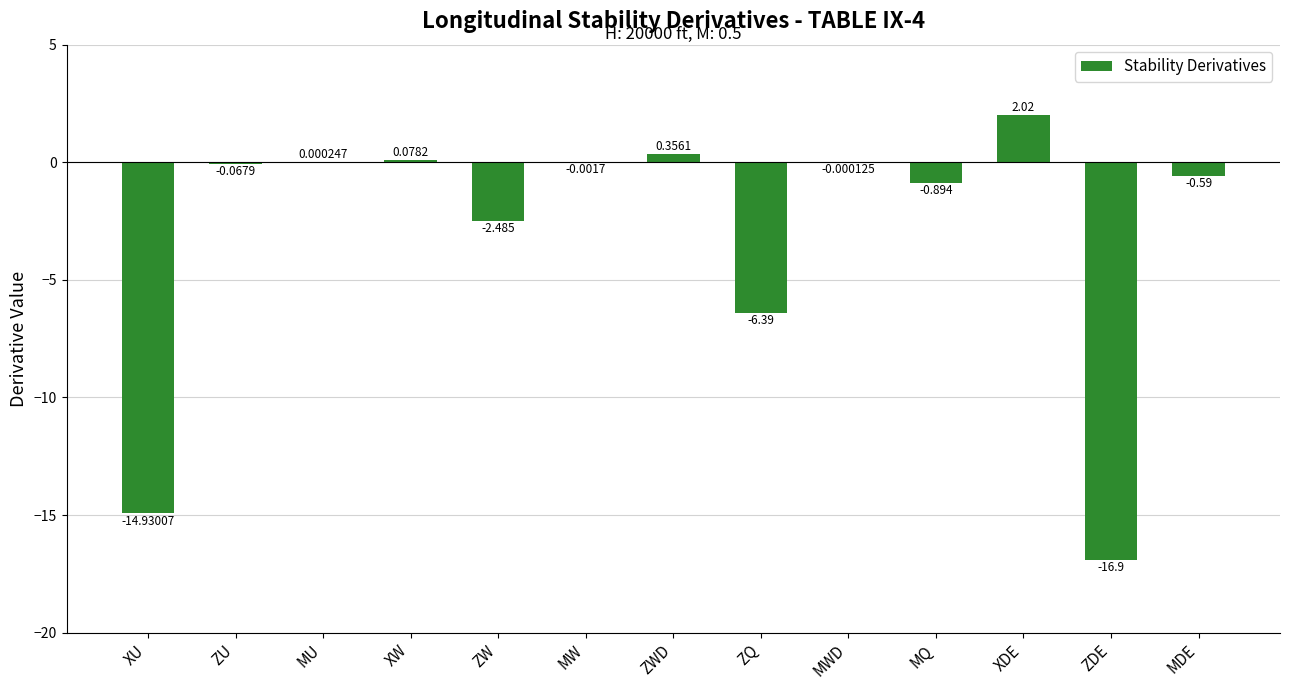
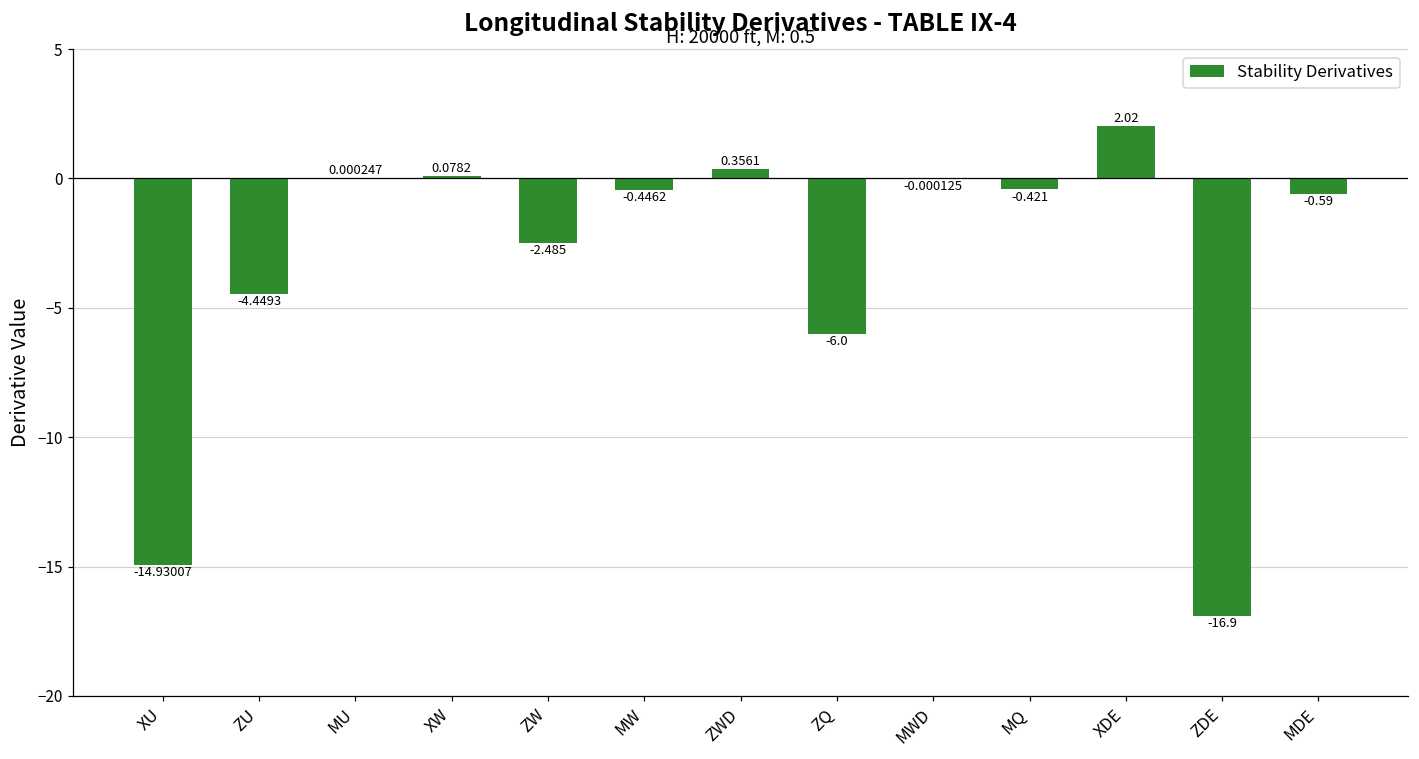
  {
    "XU": -14.93007,
-   "ZU": -0.0679,
+   "ZU": -4.4493,
    "MU": 0.000247,
    "XW": 0.0782,
    "ZW": -2.485,
-   "MW": -0.0017,
+   "MW": -0.4462,
    "ZWD": 0.3561,
-   "ZQ": -6.39,
+   "ZQ": -6.0,
    "MWD": -0.000125,
-   "MQ": -0.894,
+   "MQ": -0.421,
    "XDE": 2.02,
    "ZDE": -16.9,
    "MDE": -0.59
  }
